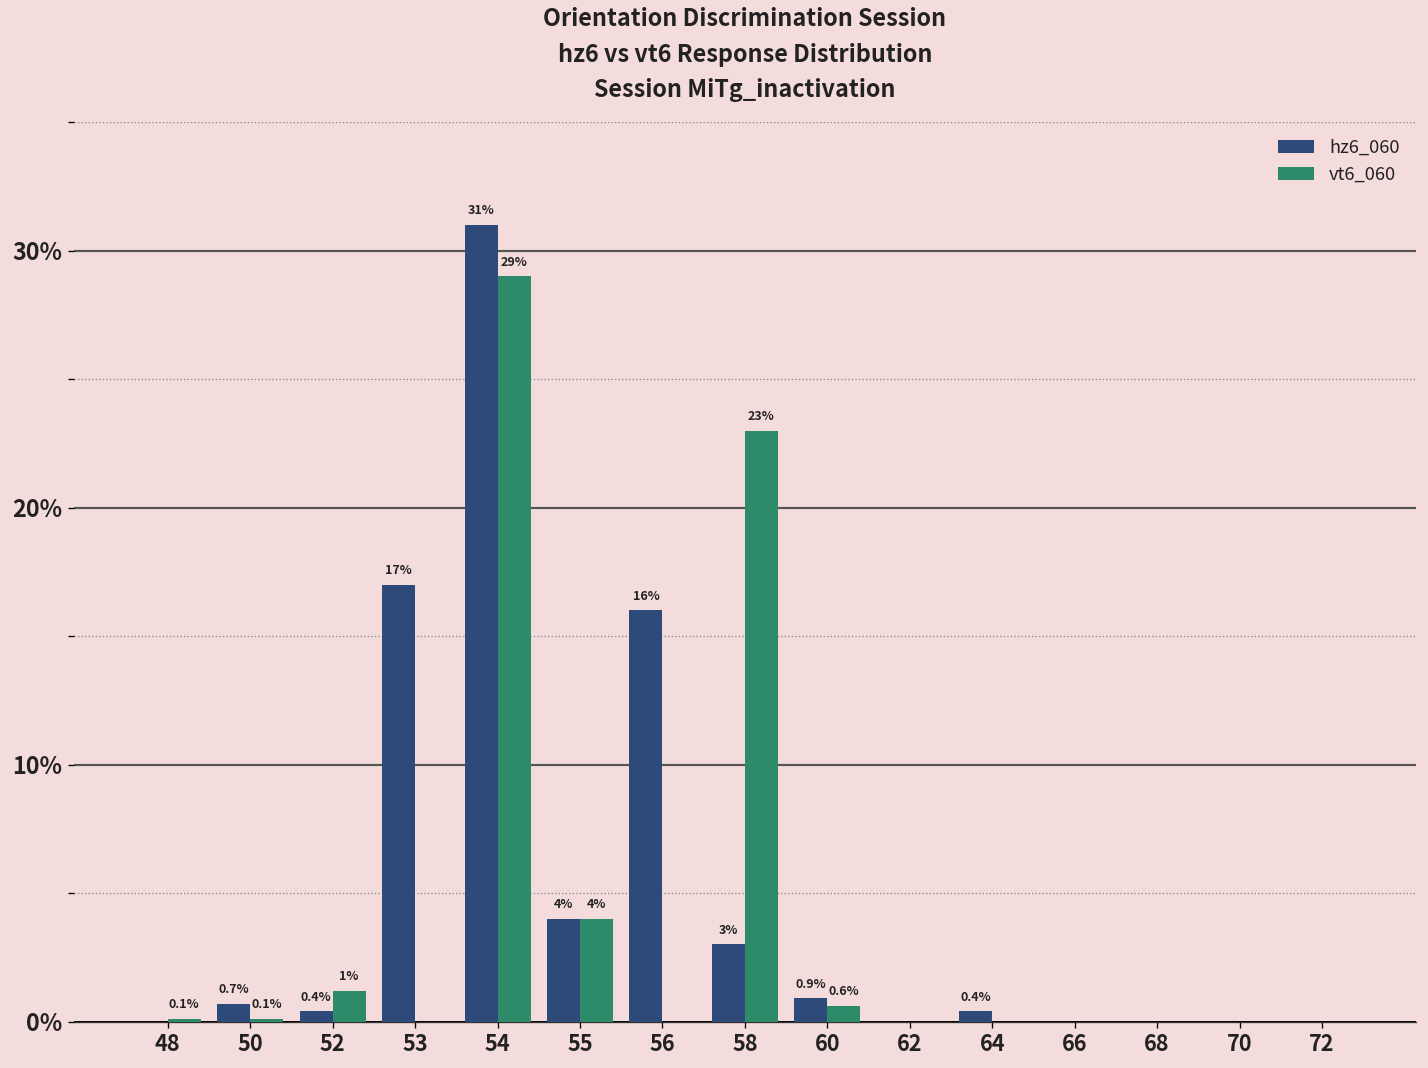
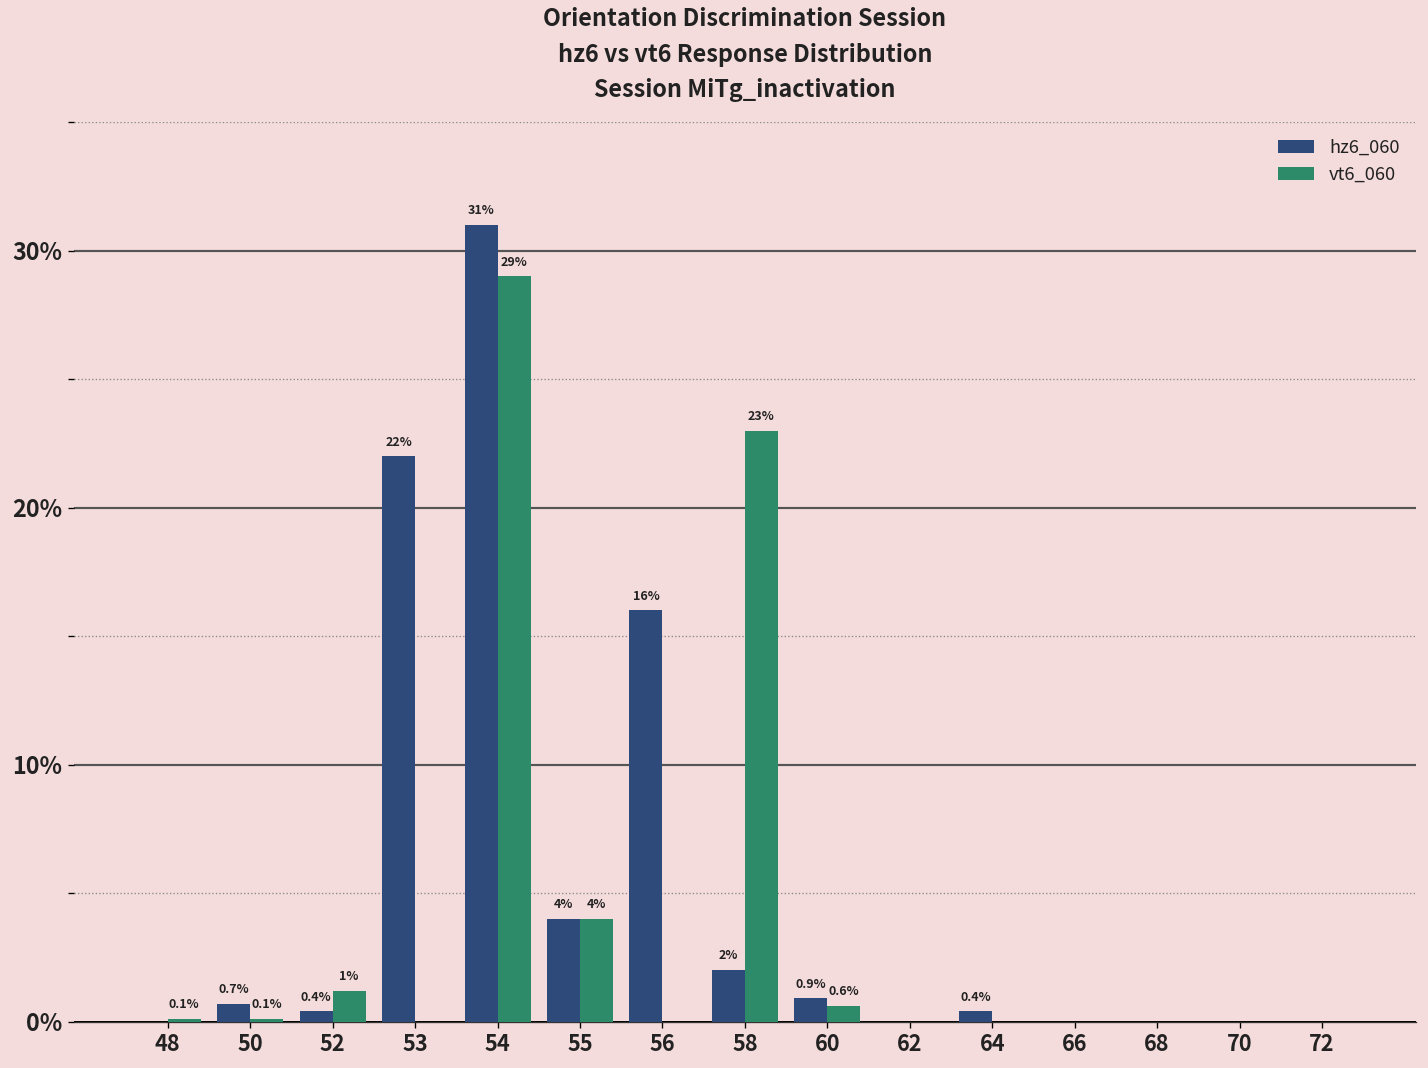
  {
    "hz6_060": {
      "50": "0.7%",
      "52": "0.4%",
-     "53": "17%",
+     "53": "22%",
      "54": "31%",
      "55": "4%",
      "56": "16%",
-     "58": "3%",
+     "58": "2%",
      "60": "0.9%",
      "64": "0.4%"
    },
    "vt6_060": {
      "48": "0.1%",
      "50": "0.1%",
      "52": "1%",
      "54": "29%",
      "55": "4%",
      "58": "23%",
      "60": "0.6%"
    }
  }
